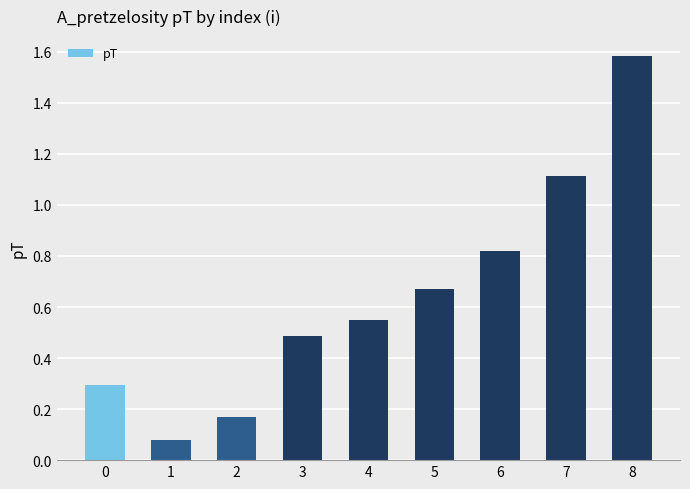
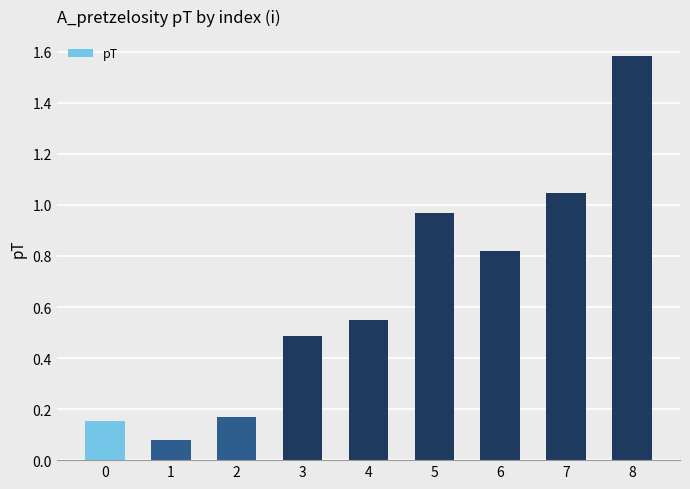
  {
-   "0": 0.29,
+   "0": 0.15,
    "1": 0.08,
    "2": 0.17,
    "3": 0.49,
    "4": 0.55,
-   "5": 0.67,
+   "5": 0.97,
    "6": 0.82,
-   "7": 1.11,
+   "7": 1.05,
    "8": 1.58
  }
